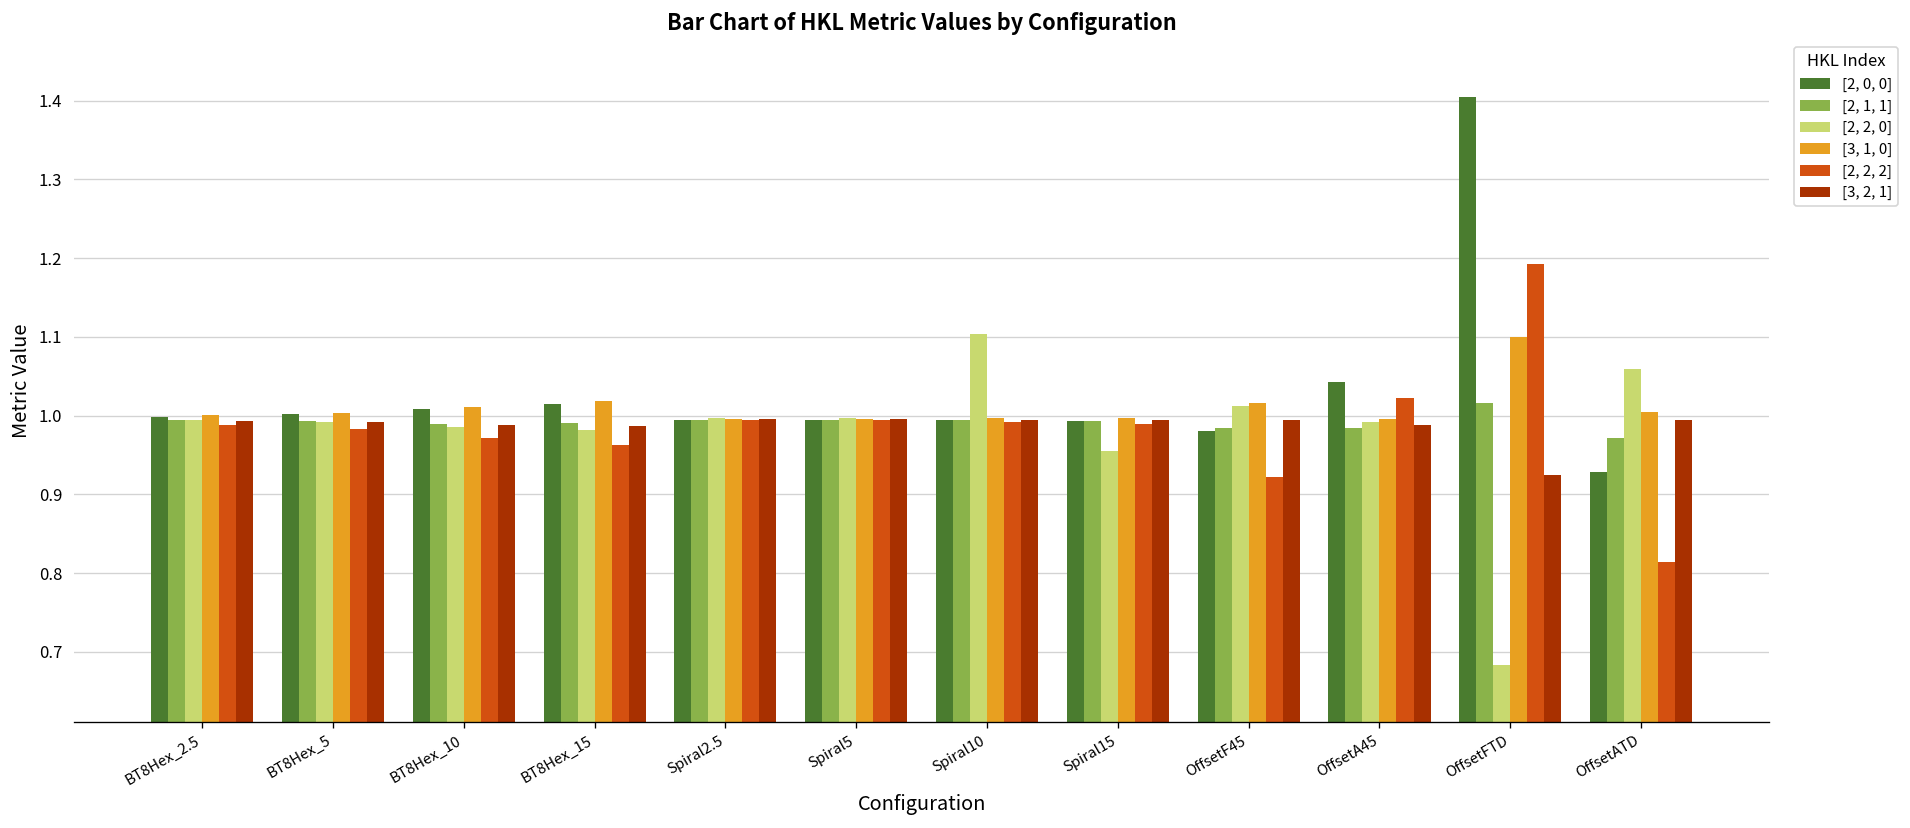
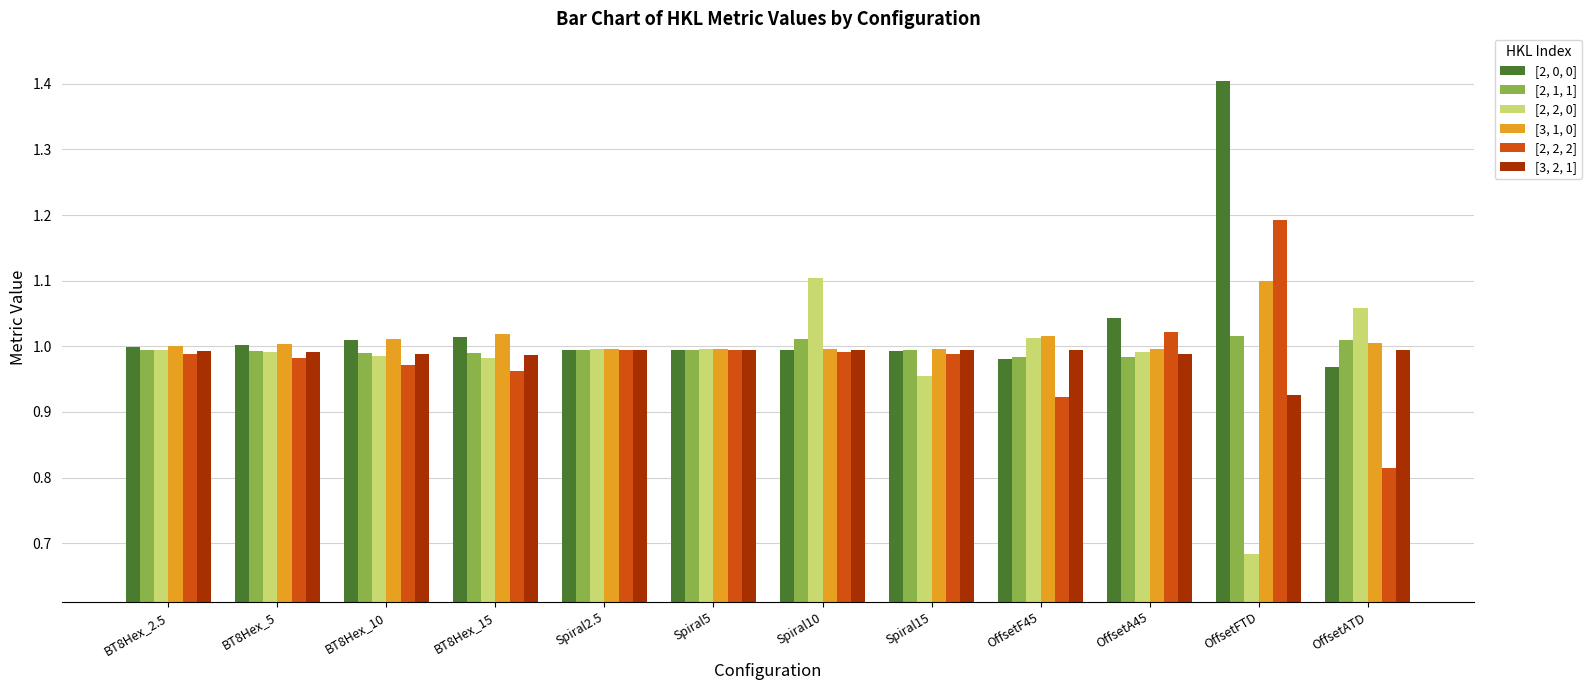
  {
    "[2, 0, 0]": {
      "BT8Hex_2.5": 1.00,
      "BT8Hex_5": 1.00,
      "BT8Hex_10": 1.01,
      "BT8Hex_15": 1.01,
      "Spiral2.5": 0.99,
      "Spiral5": 0.99,
      "Spiral10": 0.99,
      "Spiral15": 0.99,
      "OffsetF45": 0.98,
      "OffsetA45": 1.04,
      "OffsetFTD": 1.40,
-     "OffsetATD": 0.93
+     "OffsetATD": 0.97
    },
    "[2, 1, 1]": {
      "BT8Hex_2.5": 0.99,
      "BT8Hex_5": 0.99,
      "BT8Hex_10": 0.99,
      "BT8Hex_15": 0.99,
      "Spiral2.5": 0.99,
      "Spiral5": 0.99,
-     "Spiral10": 0.99,
+     "Spiral10": 1.01,
      "Spiral15": 0.99,
      "OffsetF45": 0.98,
      "OffsetA45": 0.98,
      "OffsetFTD": 1.02,
-     "OffsetATD": 0.97
+     "OffsetATD": 1.01
    },
    "[2, 2, 0]": {
      "BT8Hex_2.5": 0.99,
      "BT8Hex_5": 0.99,
      "BT8Hex_10": 0.98,
      "BT8Hex_15": 0.98,
      "Spiral2.5": 1.00,
      "Spiral5": 1.00,
      "Spiral10": 1.10,
      "Spiral15": 0.95,
      "OffsetF45": 1.01,
      "OffsetA45": 0.99,
      "OffsetFTD": 0.68,
      "OffsetATD": 1.06
    },
    "[3, 1, 0]": {
      "BT8Hex_2.5": 1.00,
      "BT8Hex_5": 1.00,
      "BT8Hex_10": 1.01,
      "BT8Hex_15": 1.02,
      "Spiral2.5": 1.00,
      "Spiral5": 1.00,
      "Spiral10": 1.00,
      "Spiral15": 1.00,
      "OffsetF45": 1.02,
      "OffsetA45": 1.00,
      "OffsetFTD": 1.10,
      "OffsetATD": 1.00
    }
  }
